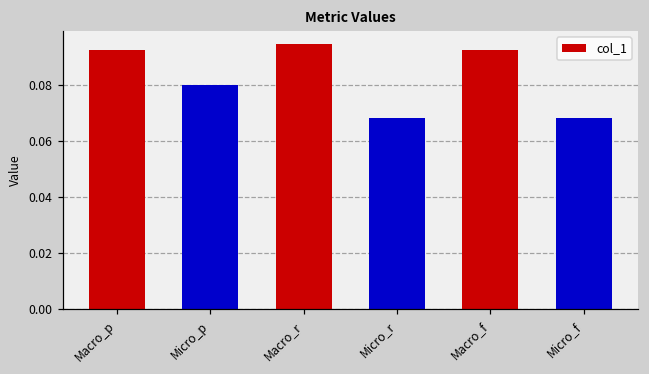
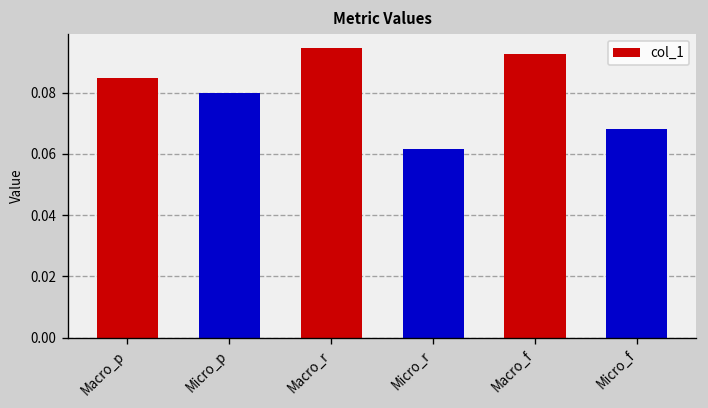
  {
-   "Macro_p": 0.092,
+   "Macro_p": 0.085,
    "Micro_p": 0.080,
    "Macro_r": 0.094,
-   "Micro_r": 0.068,
+   "Micro_r": 0.062,
    "Macro_f": 0.093,
    "Micro_f": 0.068
  }
